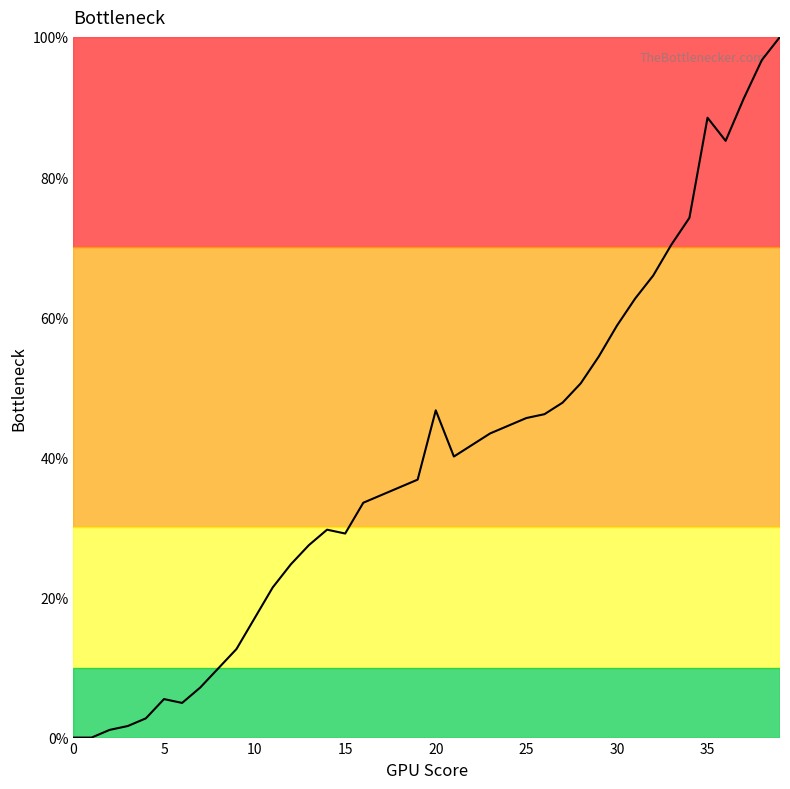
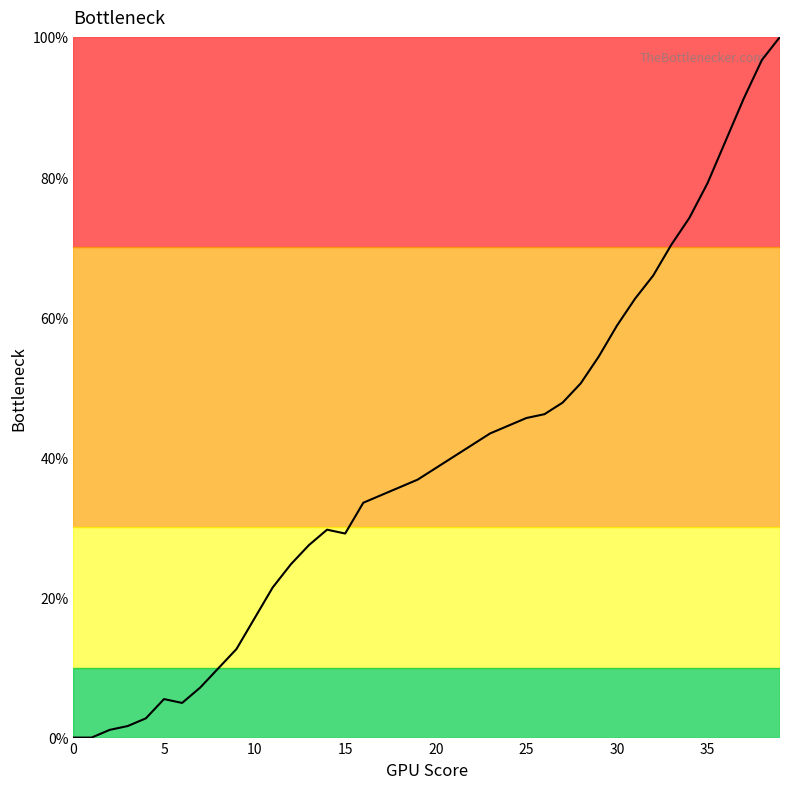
  {
    "0": "0%",
    "5": "5%",
    "10": "17%",
    "15": "29%",
-   "20": "47%",
+   "20": "38%",
    "25": "46%",
    "30": "59%",
-   "35": "88%"
+   "35": "79%"
  }
